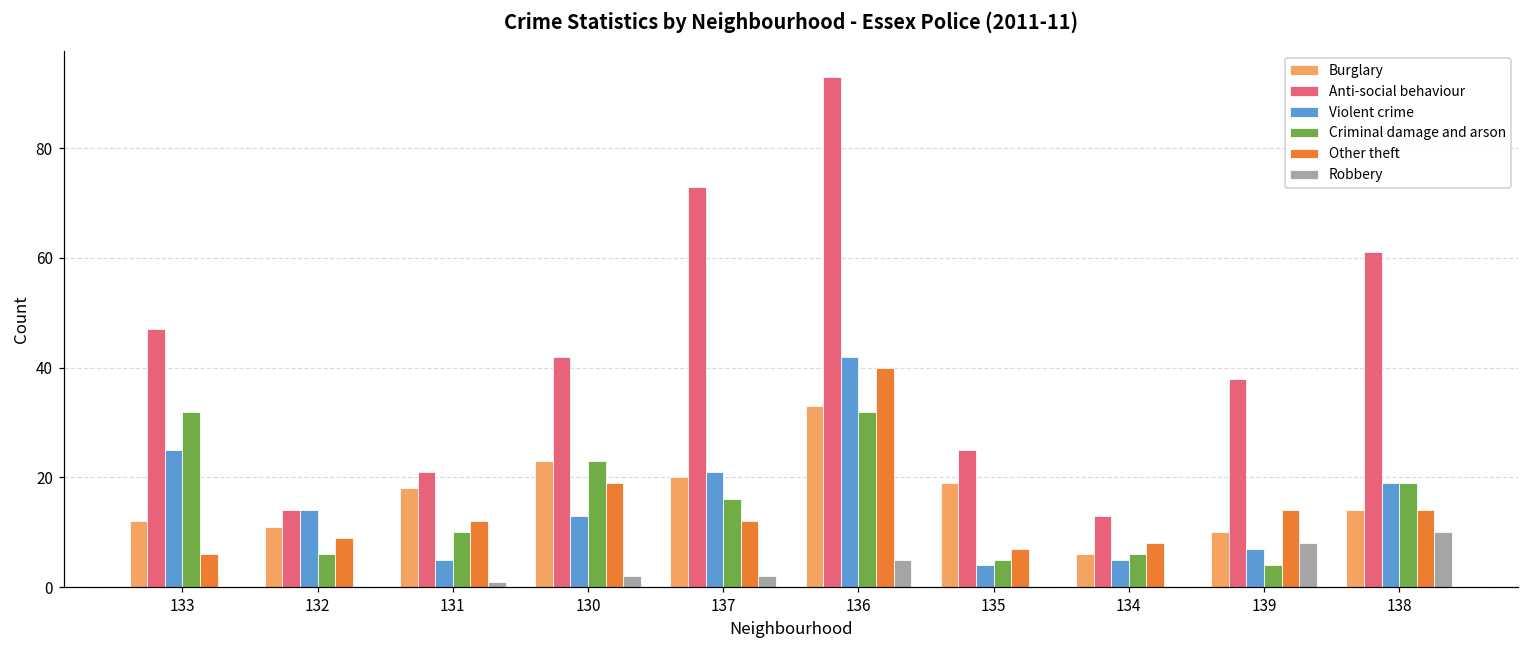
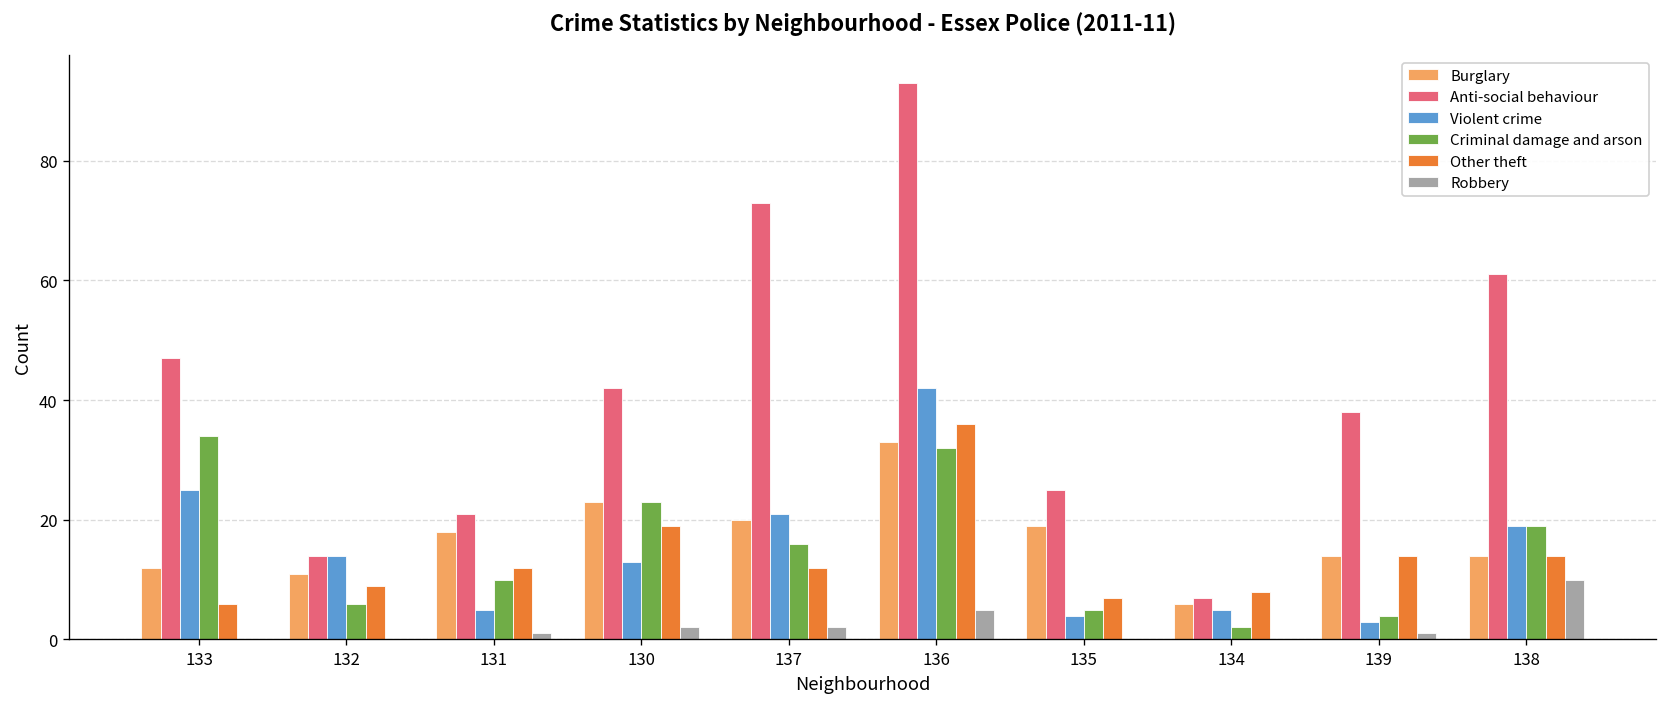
  {
    "Burglary": {
      "133": 12,
      "132": 11,
      "131": 18,
      "130": 23,
      "137": 20,
      "136": 33,
      "135": 19,
      "134": 6,
-     "139": 10,
+     "139": 14,
      "138": 14
    },
    "Anti-social behaviour": {
      "133": 47,
      "132": 14,
      "131": 21,
      "130": 42,
      "137": 73,
      "136": 93,
      "135": 25,
-     "134": 13,
+     "134": 7,
      "139": 38,
      "138": 61
    },
    "Violent crime": {
      "133": 25,
      "132": 14,
      "131": 5,
      "130": 13,
      "137": 21,
      "136": 42,
      "135": 4,
      "134": 5,
-     "139": 7,
+     "139": 3,
      "138": 19
    },
    "Criminal damage and arson": {
-     "133": 32,
+     "133": 34,
      "132": 6,
      "131": 10,
      "130": 23,
      "137": 16,
      "136": 32,
      "135": 5,
-     "134": 6,
+     "134": 2,
      "139": 4,
      "138": 19
    },
    "Other theft": {
      "133": 6,
      "132": 9,
      "131": 12,
      "130": 19,
      "137": 12,
-     "136": 40,
+     "136": 36,
      "135": 7,
      "134": 8,
      "139": 14,
      "138": 14
    },
    "Robbery": {
      "133": 0,
      "132": 0,
      "131": 1,
      "130": 2,
      "137": 2,
      "136": 5,
      "135": 0,
      "134": 0,
-     "139": 8,
+     "139": 1,
      "138": 10
    }
  }
